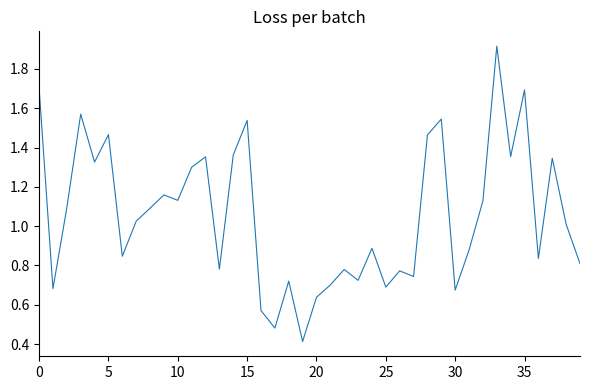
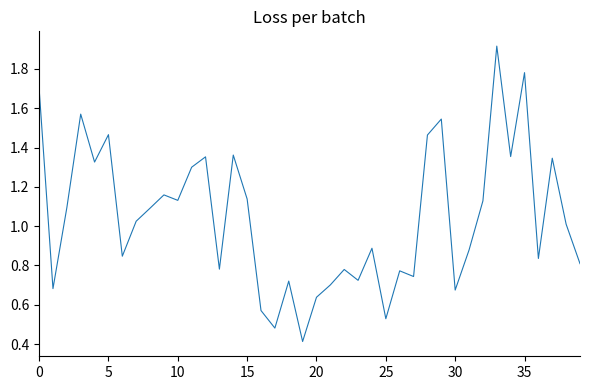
  {
    "0": 1.70,
    "5": 1.47,
    "10": 1.13,
-   "15": 1.54,
+   "15": 1.14,
    "20": 0.64,
-   "25": 0.69,
+   "25": 0.53,
    "30": 0.67,
-   "35": 1.69
+   "35": 1.78
  }
